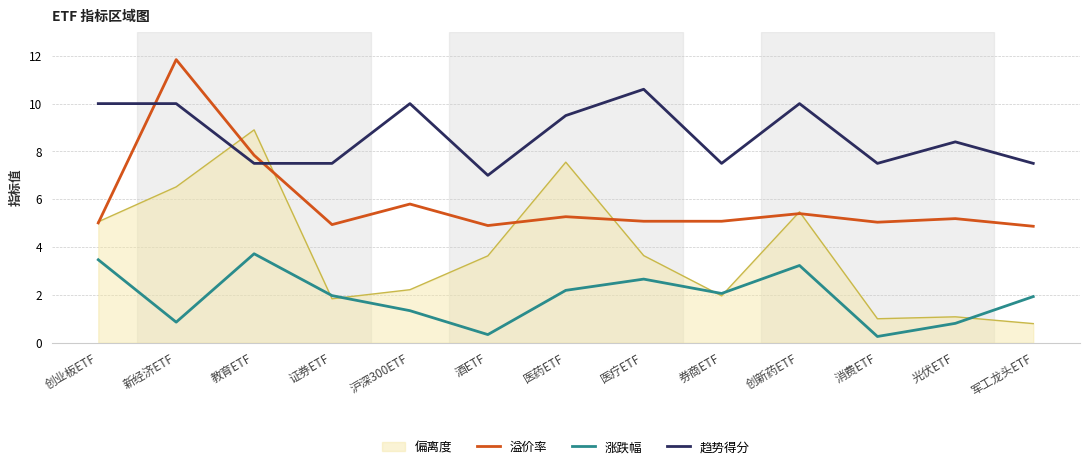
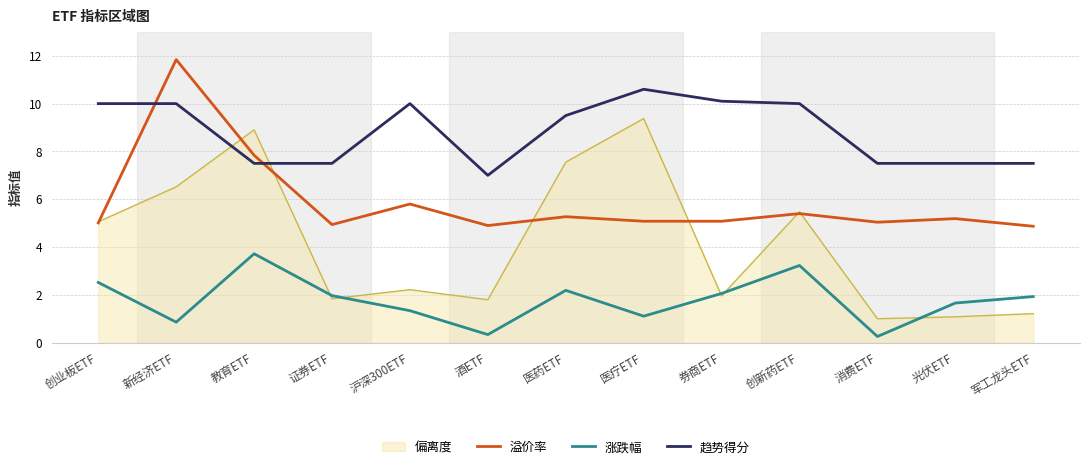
  {
    "偏离度": {
      "新经济ETF": 6.5,
      "教育ETF": 8.9,
      "证券ETF": 1.8,
      "沪深300ETF": 2.2,
-     "酒ETF": 3.6,
+     "酒ETF": 1.8,
      "医药ETF": 7.6,
-     "医疗ETF": 3.6,
+     "医疗ETF": 9.4,
      "消费ETF": 1.0,
      "光伏ETF": 1.1,
-     "军工龙头ETF": 0.8
+     "军工龙头ETF": 1.2
    },
    "溢价率": {
      "新经济ETF": 11.8,
      "教育ETF": 7.8,
      "证券ETF": 4.9,
      "沪深300ETF": 5.8,
      "酒ETF": 4.9,
      "医药ETF": 5.3,
      "医疗ETF": 5.1,
      "券商ETF": 5.1,
      "消费ETF": 5.0,
      "光伏ETF": 5.2,
      "军工龙头ETF": 4.9
    },
    "涨跌幅": {
-     "创业板ETF": 3.5,
+     "创业板ETF": 2.5,
      "新经济ETF": 0.9,
      "教育ETF": 3.7,
      "证券ETF": 2.0,
      "沪深300ETF": 1.3,
      "酒ETF": 0.3,
      "医药ETF": 2.2,
-     "医疗ETF": 2.7,
+     "医疗ETF": 1.1,
      "创新药ETF": 3.2,
      "消费ETF": 0.3,
-     "光伏ETF": 0.8,
+     "光伏ETF": 1.7,
      "军工龙头ETF": 1.9
    },
    "趋势得分": {
      "创业板ETF": 10.0,
      "新经济ETF": 10.0,
      "教育ETF": 7.5,
      "证券ETF": 7.5,
      "沪深300ETF": 10.0,
      "酒ETF": 7.0,
      "医药ETF": 9.5,
      "医疗ETF": 10.6,
-     "券商ETF": 7.5,
+     "券商ETF": 10.1,
      "创新药ETF": 10.0,
      "消费ETF": 7.5,
-     "光伏ETF": 8.4,
+     "光伏ETF": 7.5,
      "军工龙头ETF": 7.5
    }
  }
